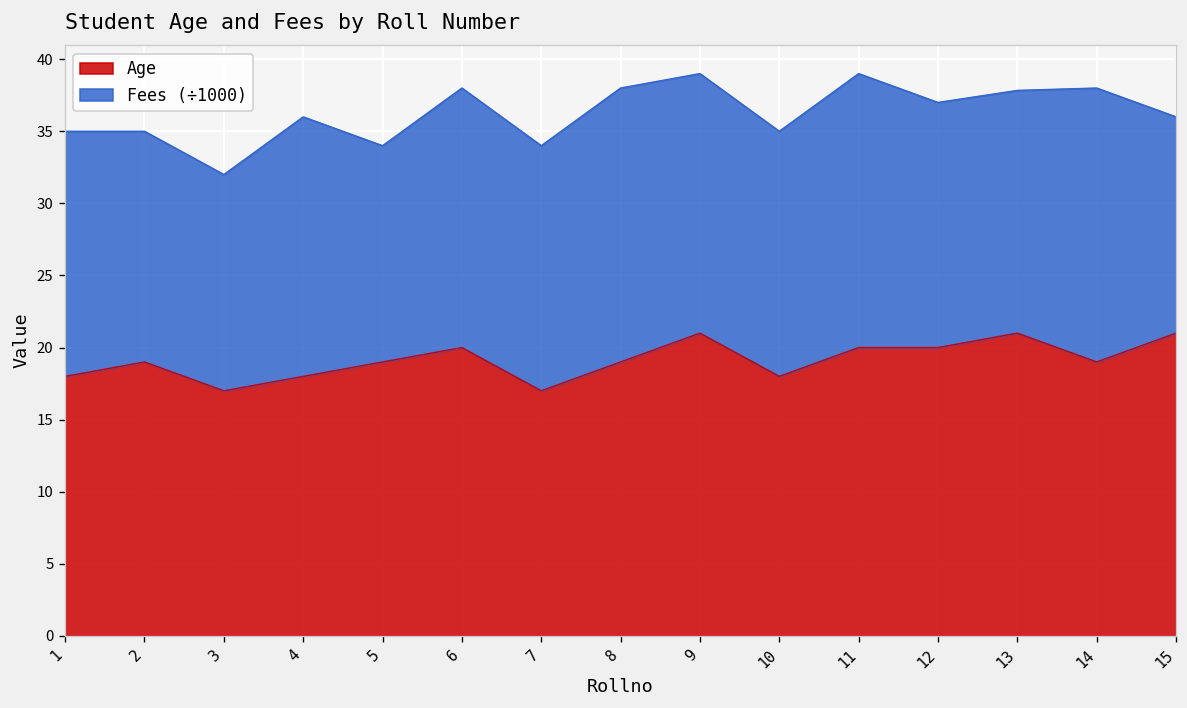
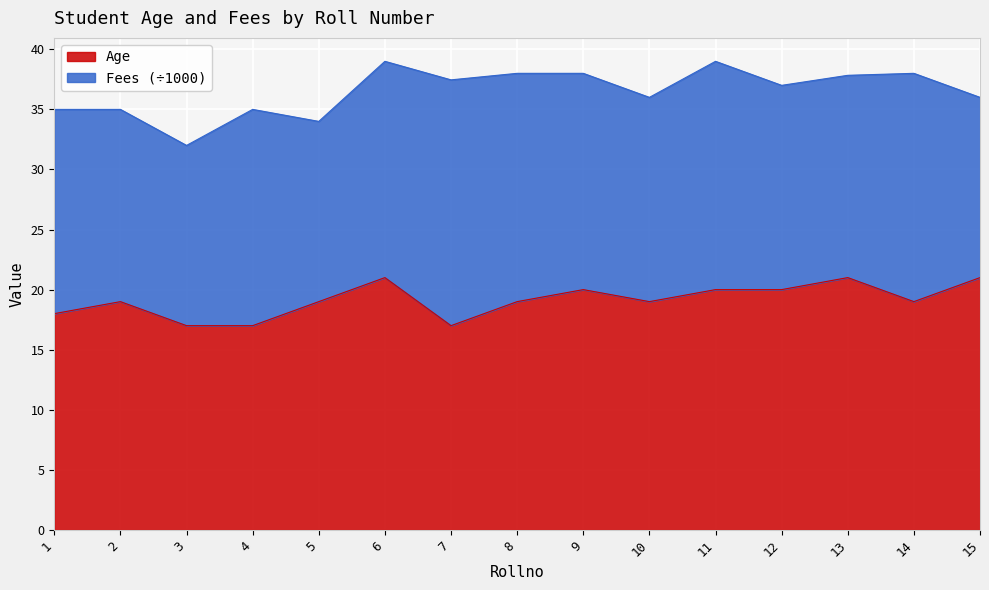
  {
    "Age": {
      "1": 18,
      "2": 19,
      "3": 17,
-     "4": 18,
+     "4": 17,
      "5": 19,
-     "6": 20,
+     "6": 21,
      "7": 17,
      "8": 19,
-     "9": 21,
-     "10": 18,
+     "9": 20,
+     "10": 19,
      "11": 20,
      "12": 20,
      "13": 21,
      "14": 19,
      "15": 21
    },
    "Fees (÷1000)": {
      "1": 17.0,
      "2": 16.0,
      "3": 15.0,
      "4": 18.0,
      "5": 15.0,
      "6": 18.0,
-     "7": 17.0,
+     "7": 20.5,
      "8": 19.0,
      "9": 18.0,
      "10": 17.0,
      "11": 19.0,
      "12": 17.0,
      "13": 16.8,
      "14": 19.0,
      "15": 15.0
    }
  }
